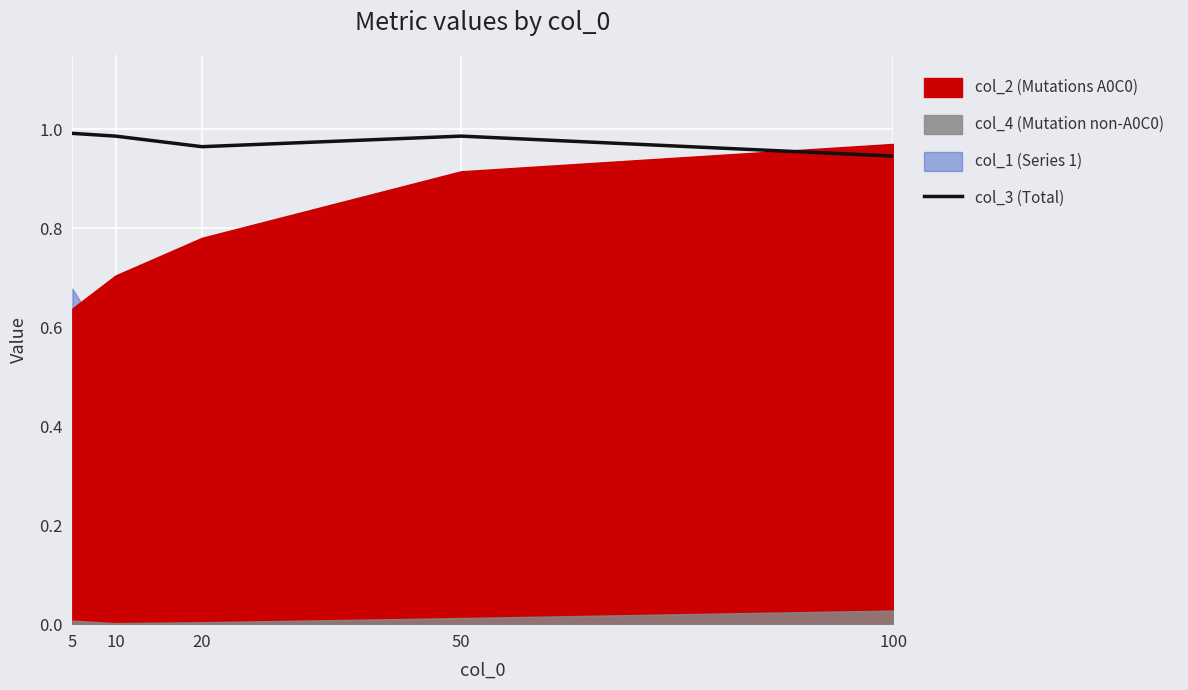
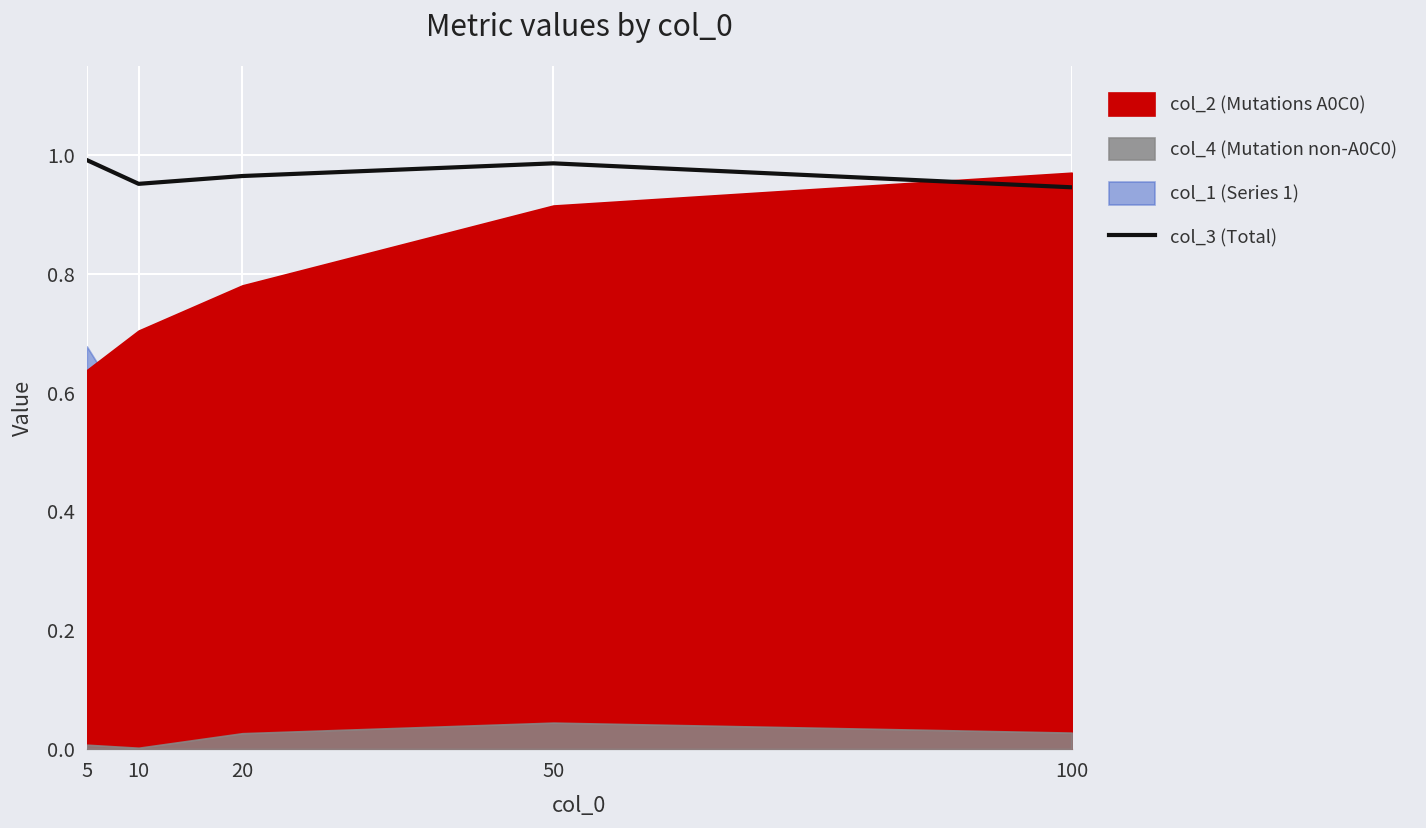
  {
    "col_3 (Total)": {
      "5": 0.99,
-     "10": 0.99,
+     "10": 0.95,
      "20": 0.96,
      "50": 0.99,
      "100": 0.95
    },
    "col_2 (Mutations A0C0)": {
      "5": 0.64,
      "10": 0.70,
      "20": 0.78,
      "50": 0.92,
      "100": 0.97
    },
    "col_4 (Mutation non-A0C0)": {
      "5": 0.01,
-     "20": 0.00,
-     "50": 0.01,
+     "20": 0.03,
+     "50": 0.04,
      "100": 0.03
    },
    "col_1 (Series 1)": {
      "5": 0.68,
      "10": 0.54,
      "20": 0.60,
      "50": 0.55,
      "100": 0.53
    }
  }
